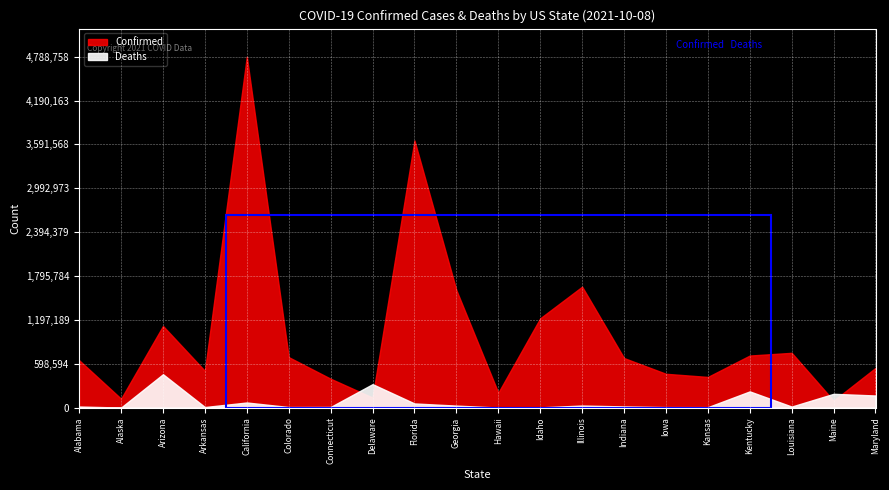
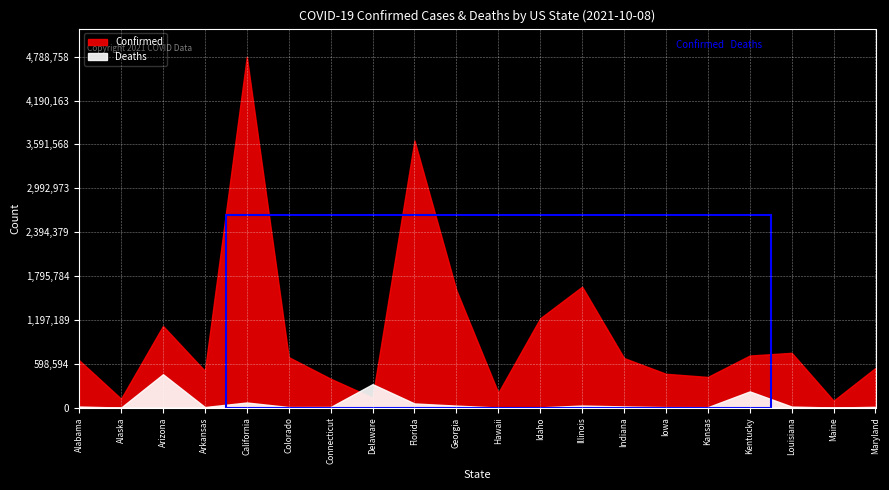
  {
    "Confirmed": {
      "Alabama": "600,000",
      "Alaska": "100,000",
      "Arizona": "1,100,000",
      "Arkansas": "500,000",
      "California": "4,800,000",
      "Colorado": "700,000",
      "Connecticut": "400,000",
      "Delaware": "100,000",
      "Florida": "3,600,000",
      "Georgia": "1,600,000",
      "Hawaii": "200,000",
      "Idaho": "1,200,000",
      "Illinois": "1,700,000",
      "Indiana": "700,000",
      "Iowa": "500,000",
      "Kansas": "400,000",
      "Kentucky": "700,000",
      "Louisiana": "700,000",
      "Maine": "100,000",
      "Maryland": "500,000"
    },
    "Deaths": {
      "Arizona": "500,000",
      "California": "100,000",
      "Delaware": "300,000",
      "Florida": "100,000",
      "Kentucky": "200,000",
-     "Maine": "200,000",
-     "Maryland": "200,000"
+     "Maine": "0",
+     "Maryland": "0"
    }
  }
